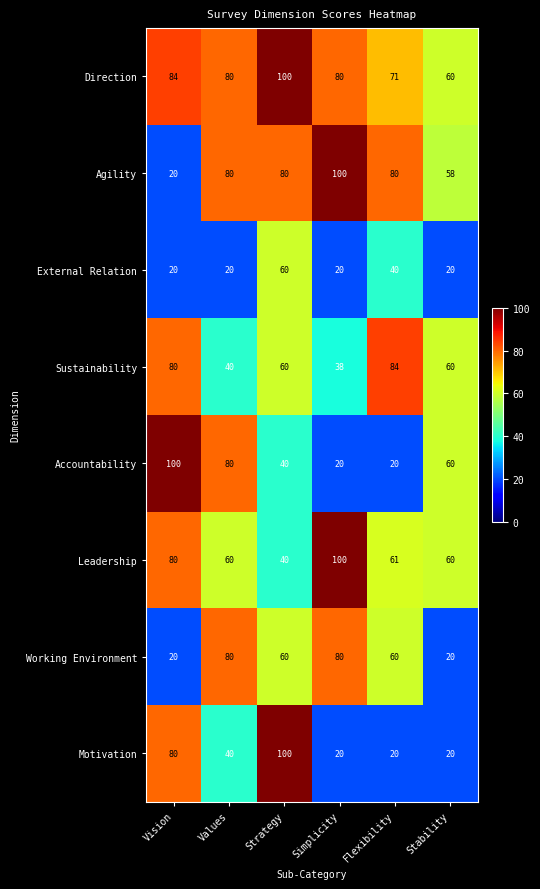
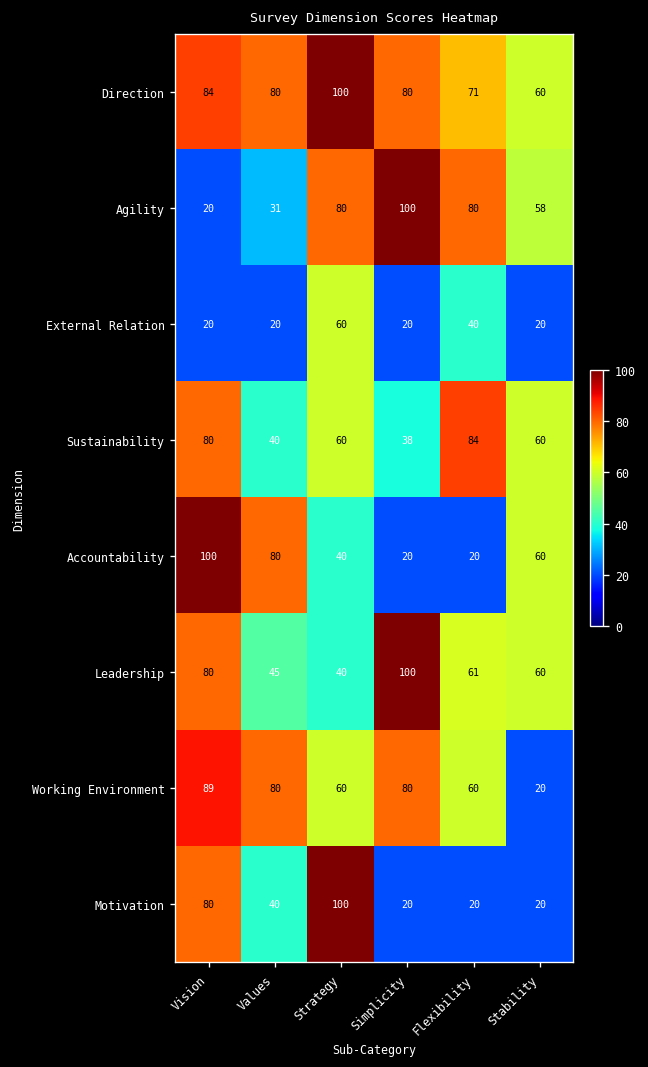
  {
    "Direction": {
      "Vision": 84,
      "Values": 80,
      "Strategy": 100,
      "Simplicity": 80,
      "Flexibility": 71,
      "Stability": 60
    },
    "Agility": {
      "Vision": 20,
-     "Values": 80,
+     "Values": 31,
      "Strategy": 80,
      "Simplicity": 100,
      "Flexibility": 80,
      "Stability": 58
    },
    "External Relation": {
      "Vision": 20,
      "Values": 20,
      "Strategy": 60,
      "Simplicity": 20,
      "Flexibility": 40,
      "Stability": 20
    },
    "Sustainability": {
      "Vision": 80,
      "Values": 40,
      "Strategy": 60,
      "Simplicity": 38,
      "Flexibility": 84,
      "Stability": 60
    },
    "Accountability": {
      "Vision": 100,
      "Values": 80,
      "Strategy": 40,
      "Simplicity": 20,
      "Flexibility": 20,
      "Stability": 60
    },
    "Leadership": {
      "Vision": 80,
-     "Values": 60,
+     "Values": 45,
      "Strategy": 40,
      "Simplicity": 100,
      "Flexibility": 61,
      "Stability": 60
    },
    "Working Environment": {
-     "Vision": 20,
+     "Vision": 89,
      "Values": 80,
      "Strategy": 60,
      "Simplicity": 80,
      "Flexibility": 60,
      "Stability": 20
    },
    "Motivation": {
      "Vision": 80,
      "Values": 40,
      "Strategy": 100,
      "Simplicity": 20,
      "Flexibility": 20,
      "Stability": 20
    }
  }
